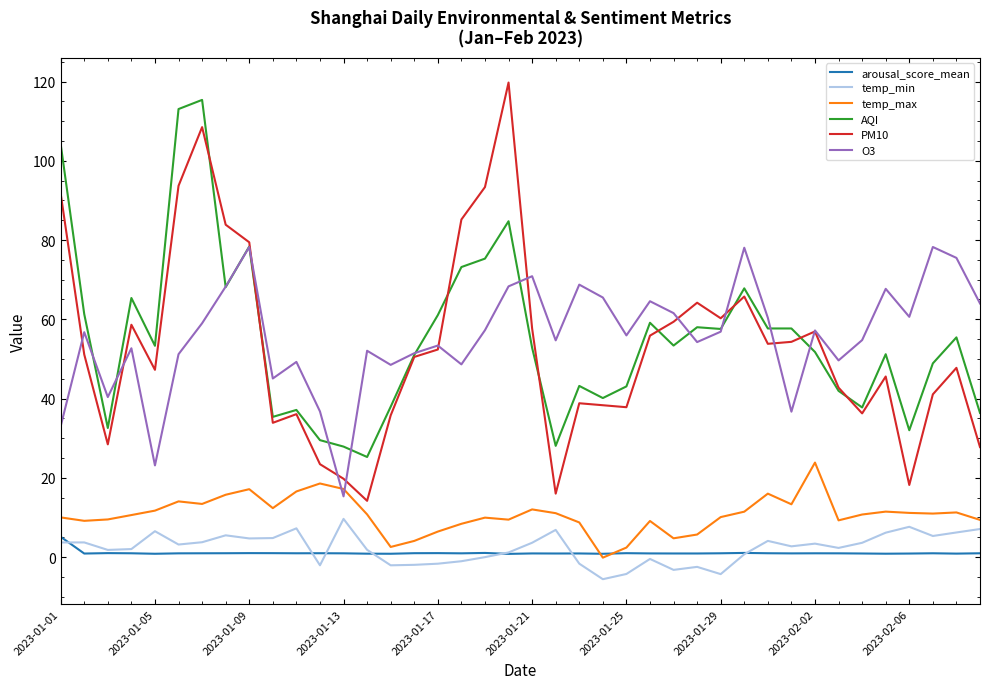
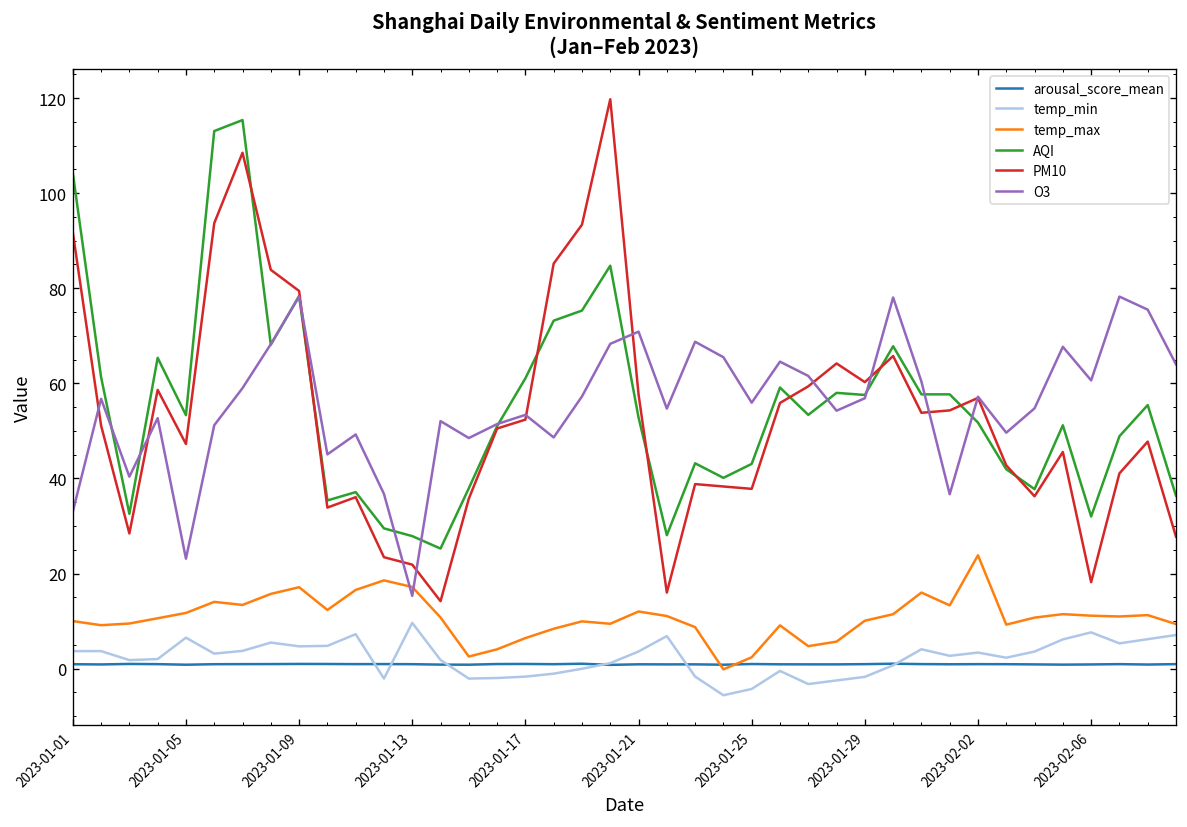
  {
    "arousal_score_mean": {
-     "2023-01-01": 5,
+     "2023-01-01": 1,
      "2023-01-05": 1,
      "2023-01-09": 1,
      "2023-01-13": 1,
      "2023-01-17": 1,
      "2023-01-21": 1,
      "2023-01-25": 1,
      "2023-01-29": 1,
      "2023-02-02": 1,
      "2023-02-06": 1
    },
    "temp_min": {
      "2023-01-01": 4,
      "2023-01-05": 7,
      "2023-01-09": 5,
      "2023-01-13": 10,
      "2023-01-17": -2,
      "2023-01-21": 4,
      "2023-01-25": -4,
-     "2023-01-29": -4,
+     "2023-01-29": -2,
      "2023-02-02": 3,
      "2023-02-06": 8
    },
    "temp_max": {
      "2023-01-01": 10,
      "2023-01-05": 12,
      "2023-01-09": 17,
      "2023-01-13": 17,
      "2023-01-17": 6,
      "2023-01-21": 12,
      "2023-01-25": 2,
      "2023-01-29": 10,
      "2023-02-02": 24,
      "2023-02-06": 11
    },
    "AQI": {
      "2023-01-01": 104,
      "2023-01-05": 53,
      "2023-01-13": 28,
      "2023-01-17": 61,
      "2023-01-21": 53,
      "2023-01-25": 43,
      "2023-01-29": 58,
      "2023-02-02": 52,
      "2023-02-06": 32
    },
    "PM10": {
      "2023-01-01": 92,
      "2023-01-05": 47,
      "2023-01-09": 79,
-     "2023-01-13": 20,
+     "2023-01-13": 22,
      "2023-01-17": 52,
      "2023-01-21": 58,
      "2023-01-25": 38,
      "2023-01-29": 60,
      "2023-02-06": 18
    },
    "O3": {
      "2023-01-01": 33,
      "2023-01-05": 23,
      "2023-01-13": 15,
      "2023-01-17": 53,
      "2023-01-21": 71,
      "2023-01-25": 56,
      "2023-01-29": 57,
      "2023-02-06": 61
    }
  }
